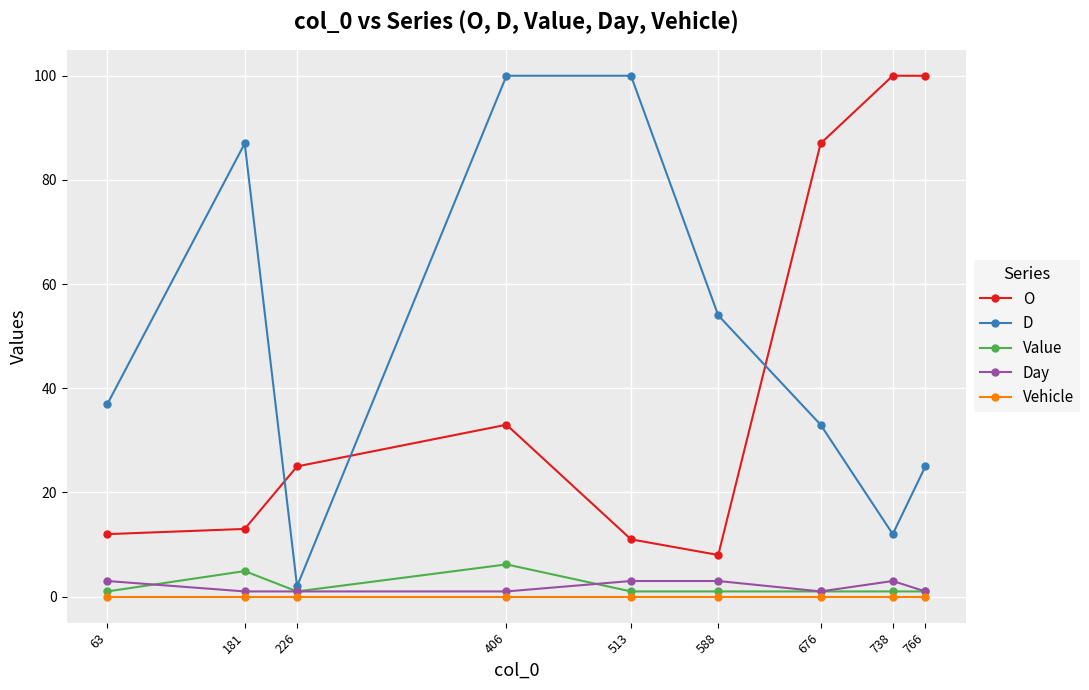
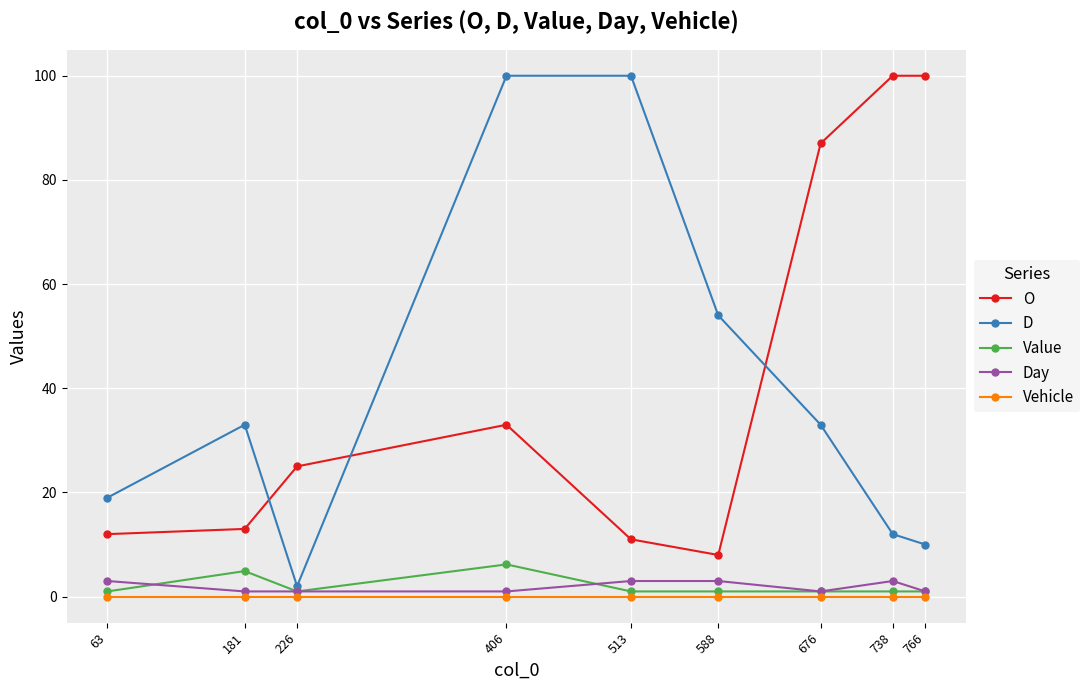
  {
    "O": {
      "63": 12,
      "181": 13,
      "226": 25,
      "406": 33,
      "513": 11,
      "588": 8,
      "676": 87,
      "738": 100,
      "766": 100
    },
    "D": {
-     "63": 37,
-     "181": 87,
+     "63": 19,
+     "181": 33,
      "226": 2,
      "406": 100,
      "513": 100,
      "588": 54,
      "676": 33,
      "738": 12,
-     "766": 25
+     "766": 10
    },
    "Value": {
      "63": 1,
      "181": 5,
      "406": 6,
      "513": 1,
      "588": 1,
      "738": 1
    },
    "Day": {
      "63": 3,
      "181": 1,
      "406": 1,
      "513": 3,
      "588": 3,
      "738": 3
    },
    "Vehicle": {
      "63": 0,
      "181": 0,
      "226": 0,
      "406": 0,
      "513": 0,
      "588": 0,
      "676": 0,
      "738": 0,
      "766": 0
    }
  }
